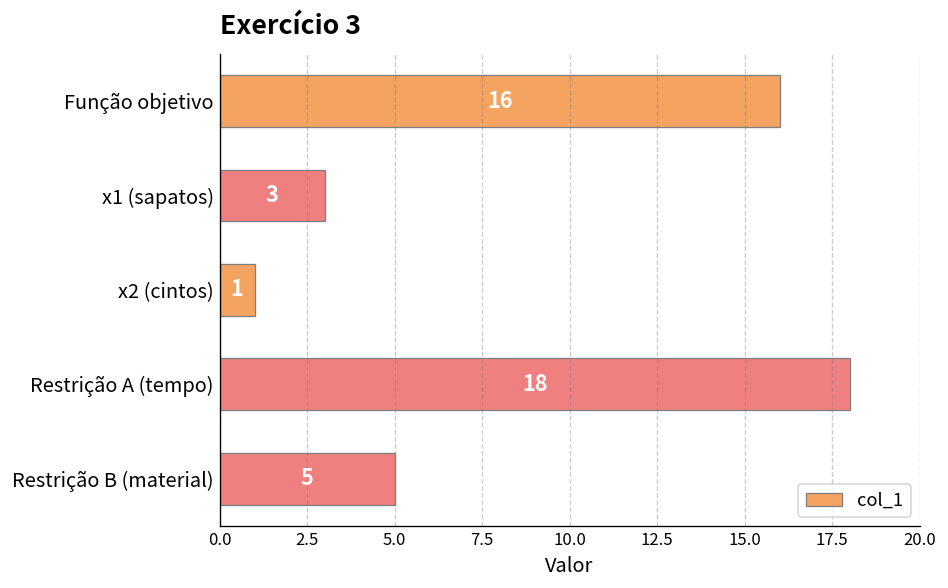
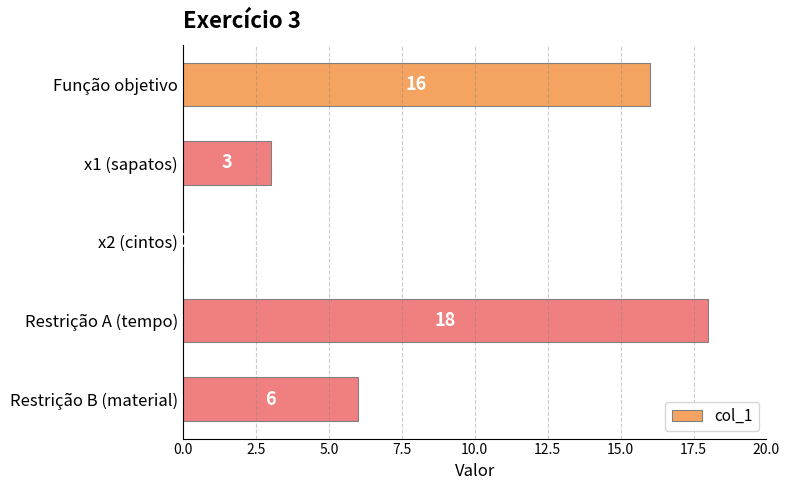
  {
    "Função objetivo": 16,
    "x1 (sapatos)": 3,
-   "x2 (cintos)": 1,
+   "x2 (cintos)": 0,
    "Restrição A (tempo)": 18,
-   "Restrição B (material)": 5
+   "Restrição B (material)": 6
  }
